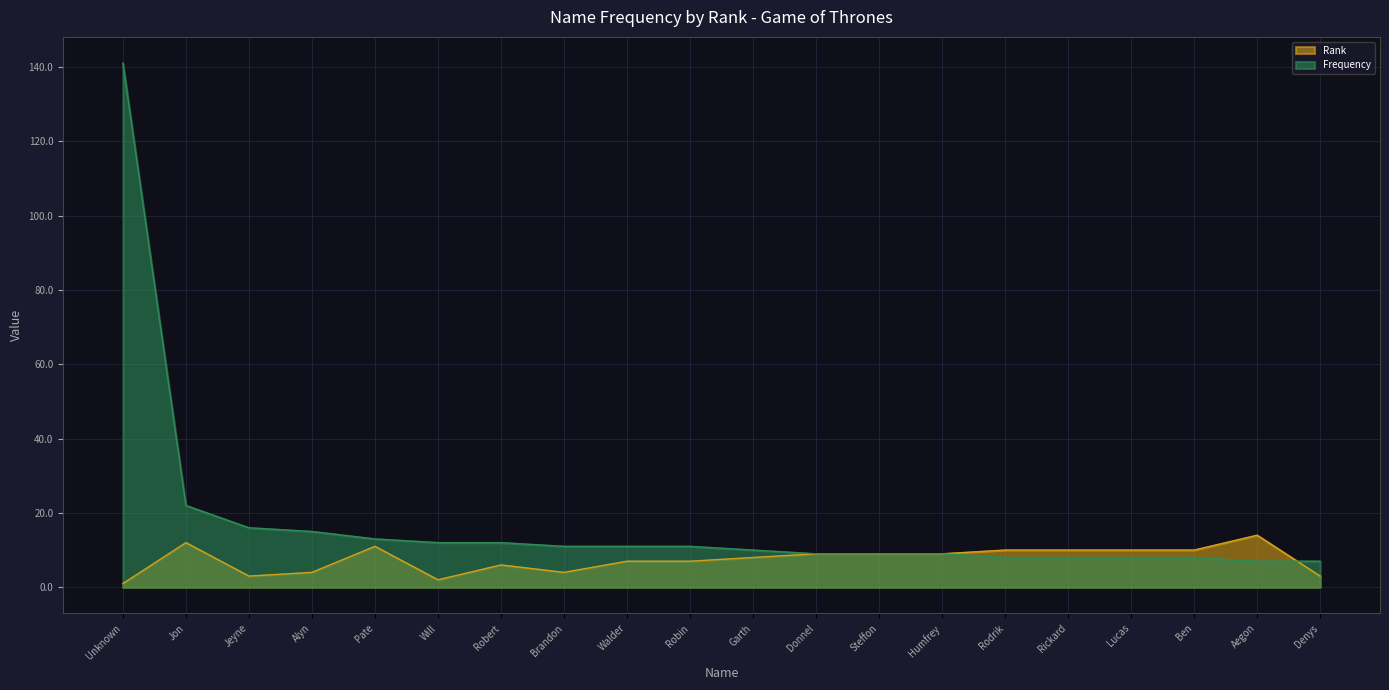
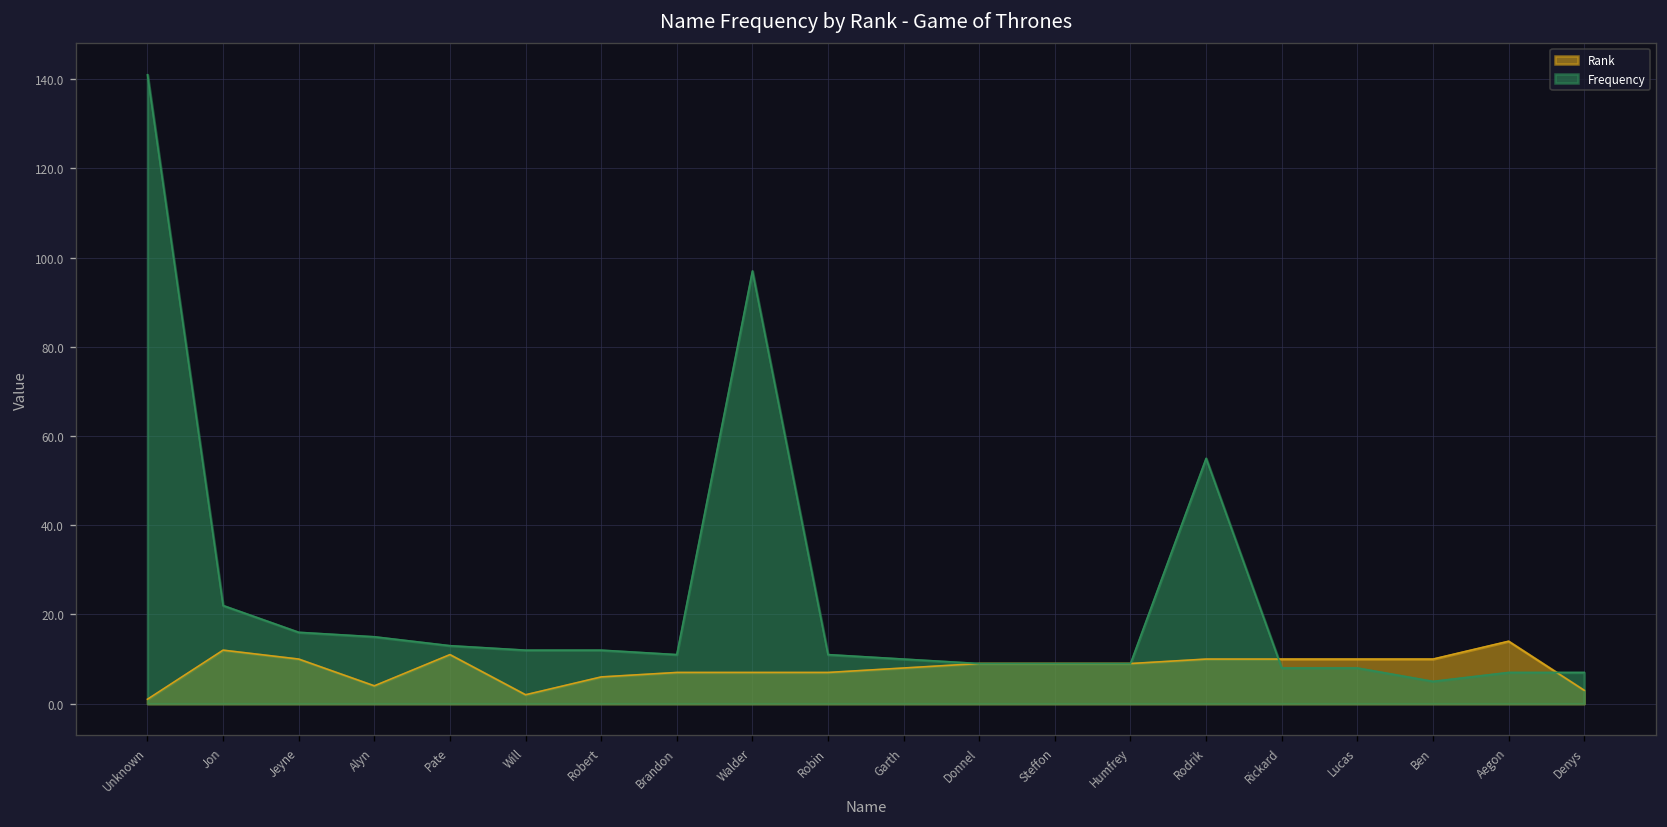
  {
    "Rank": {
      "Unknown": 1,
      "Jon": 12,
-     "Jeyne": 3,
+     "Jeyne": 10,
      "Alyn": 4,
      "Pate": 11,
      "Will": 2,
      "Robert": 6,
-     "Brandon": 4,
+     "Brandon": 7,
      "Walder": 7,
      "Robin": 7,
      "Garth": 8,
      "Rodrik": 10,
      "Rickard": 10,
      "Lucas": 10,
      "Ben": 10,
      "Aegon": 14,
      "Denys": 3
    },
    "Frequency": {
      "Unknown": 141,
      "Jon": 22,
      "Jeyne": 16,
      "Alyn": 15,
      "Pate": 13,
      "Will": 12,
      "Robert": 12,
      "Brandon": 11,
-     "Walder": 11,
+     "Walder": 97,
      "Robin": 11,
      "Garth": 10,
-     "Rodrik": 8,
+     "Rodrik": 55,
      "Rickard": 8,
      "Lucas": 8,
-     "Ben": 8,
+     "Ben": 5,
      "Aegon": 7,
      "Denys": 7
    }
  }
